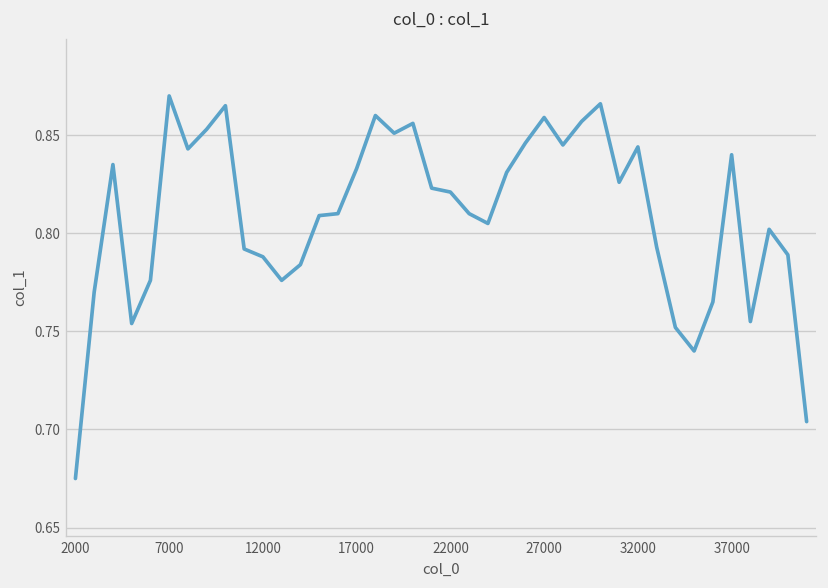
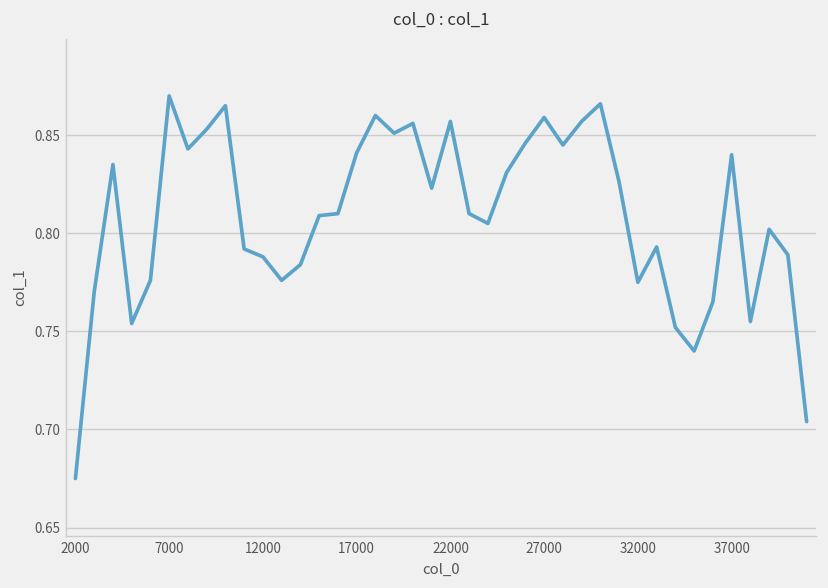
  {
    "2000": 0.675,
    "7000": 0.870,
    "12000": 0.788,
-   "17000": 0.833,
-   "22000": 0.821,
+   "17000": 0.841,
+   "22000": 0.857,
    "27000": 0.859,
-   "32000": 0.844,
+   "32000": 0.775,
    "37000": 0.840
  }
